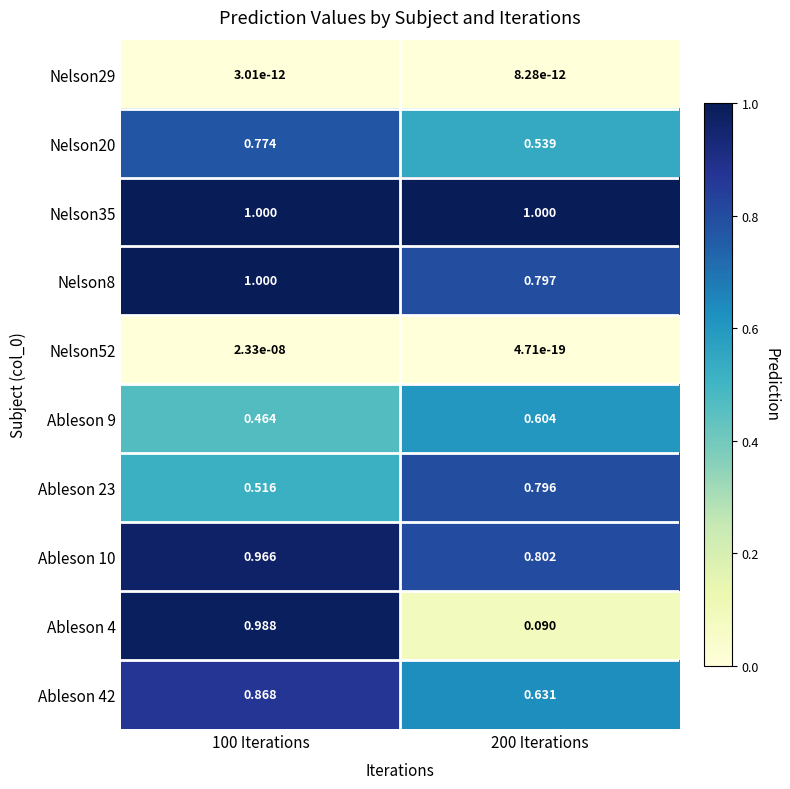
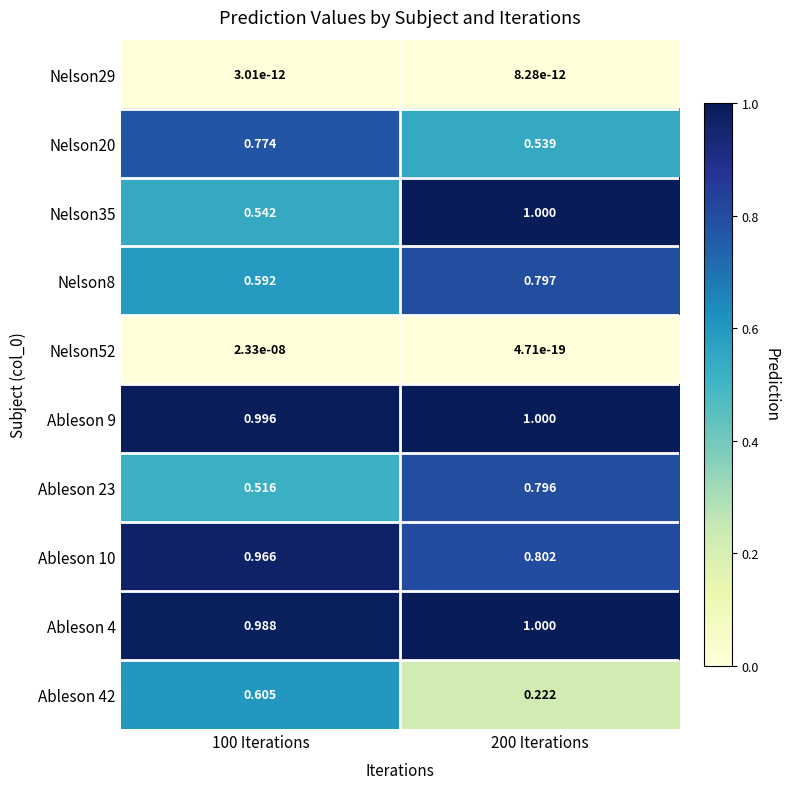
  {
    "Nelson29": {
      "100 Iterations": "3.01e-12",
      "200 Iterations": "8.28e-12"
    },
    "Nelson20": {
      "100 Iterations": "0.774",
      "200 Iterations": "0.539"
    },
    "Nelson35": {
-     "100 Iterations": "1.000",
+     "100 Iterations": "0.542",
      "200 Iterations": "1.000"
    },
    "Nelson8": {
-     "100 Iterations": "1.000",
+     "100 Iterations": "0.592",
      "200 Iterations": "0.797"
    },
    "Nelson52": {
      "100 Iterations": "2.33e-08",
      "200 Iterations": "4.71e-19"
    },
    "Ableson 9": {
-     "100 Iterations": "0.464",
-     "200 Iterations": "0.604"
+     "100 Iterations": "0.996",
+     "200 Iterations": "1.000"
    },
    "Ableson 23": {
      "100 Iterations": "0.516",
      "200 Iterations": "0.796"
    },
    "Ableson 10": {
      "100 Iterations": "0.966",
      "200 Iterations": "0.802"
    },
    "Ableson 4": {
      "100 Iterations": "0.988",
-     "200 Iterations": "0.090"
+     "200 Iterations": "1.000"
    },
    "Ableson 42": {
-     "100 Iterations": "0.868",
-     "200 Iterations": "0.631"
+     "100 Iterations": "0.605",
+     "200 Iterations": "0.222"
    }
  }
